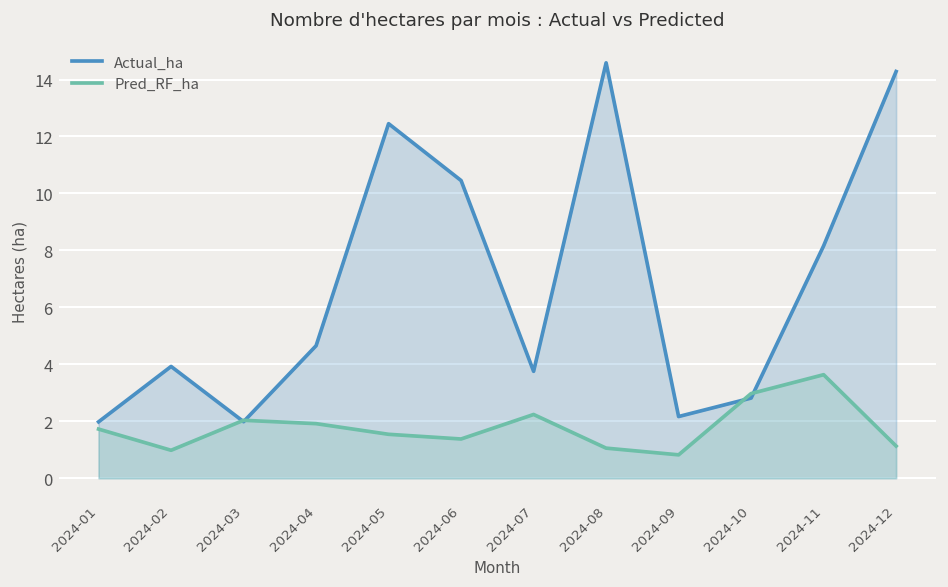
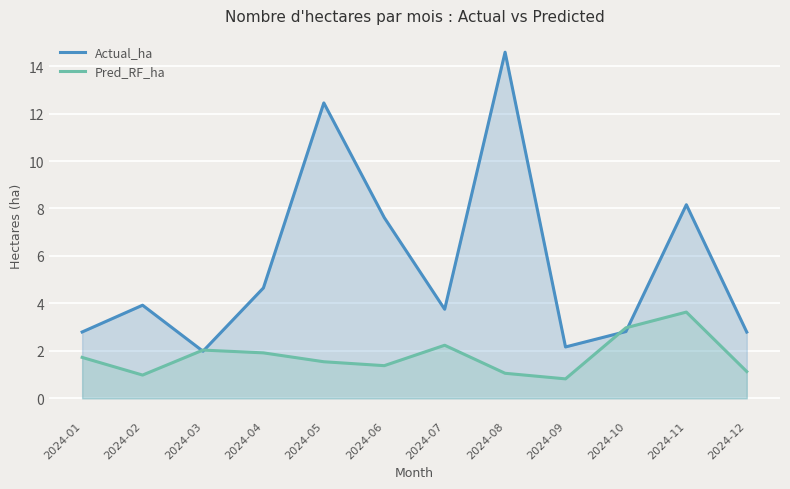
  {
    "Actual_ha": {
-     "2024-01": 2.0,
+     "2024-01": 2.8,
      "2024-02": 3.9,
      "2024-04": 4.7,
      "2024-05": 12.4,
-     "2024-06": 10.5,
+     "2024-06": 7.6,
      "2024-07": 3.8,
      "2024-08": 14.6,
      "2024-09": 2.2,
      "2024-10": 2.8,
      "2024-11": 8.2,
-     "2024-12": 14.3
+     "2024-12": 2.8
    },
    "Pred_RF_ha": {
      "2024-01": 1.7,
      "2024-02": 1.0,
      "2024-04": 1.9,
      "2024-05": 1.5,
      "2024-06": 1.4,
      "2024-07": 2.2,
      "2024-08": 1.1,
      "2024-09": 0.8,
      "2024-10": 3.0,
      "2024-11": 3.6,
      "2024-12": 1.1
    }
  }
